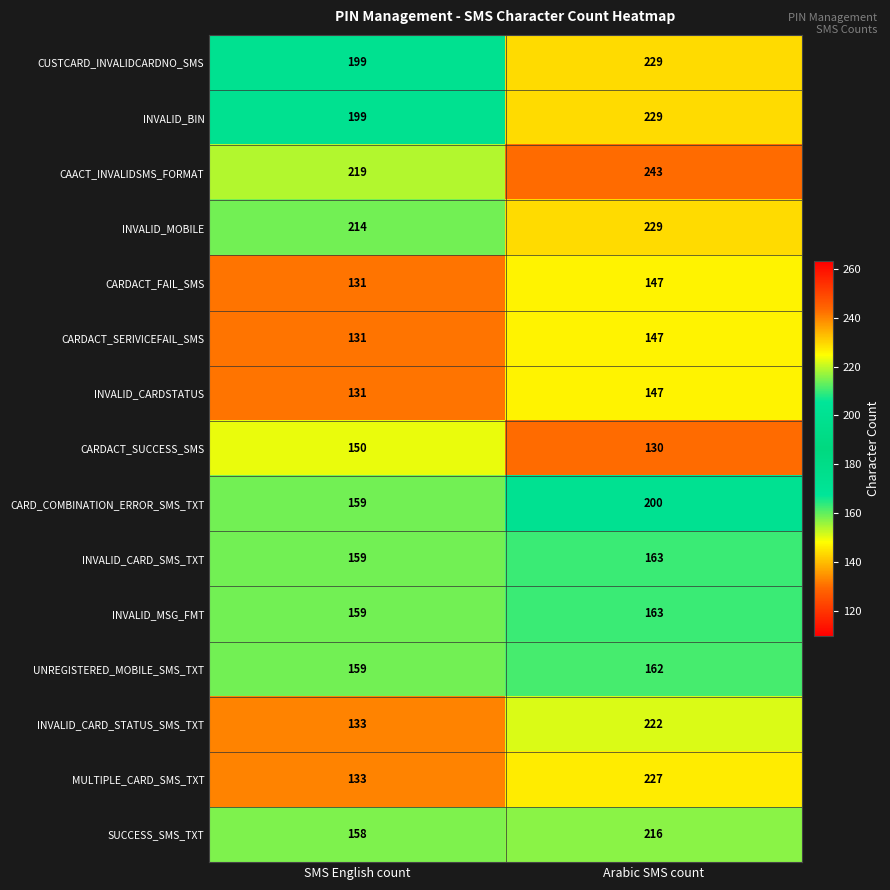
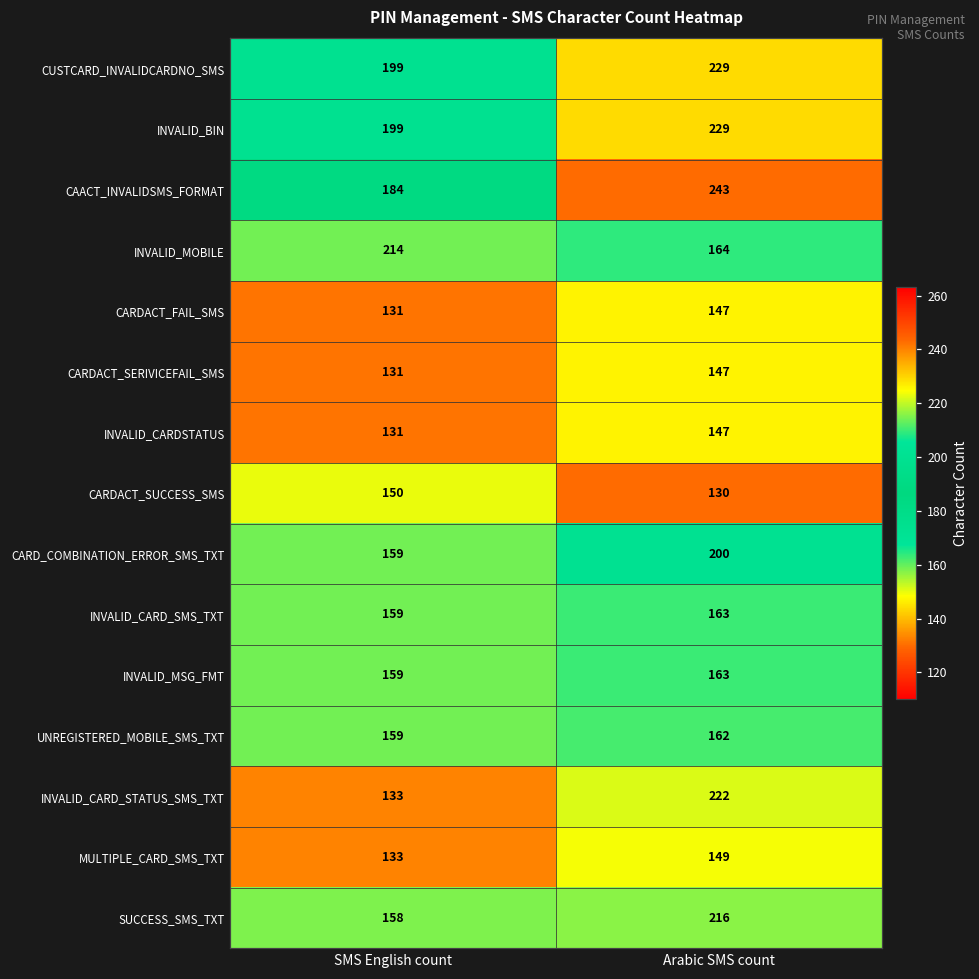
  {
    "CUSTCARD_INVALIDCARDNO_SMS": {
      "SMS English count": 199,
      "Arabic SMS count": 229
    },
    "INVALID_BIN": {
      "SMS English count": 199,
      "Arabic SMS count": 229
    },
    "CAACT_INVALIDSMS_FORMAT": {
-     "SMS English count": 219,
+     "SMS English count": 184,
      "Arabic SMS count": 243
    },
    "INVALID_MOBILE": {
      "SMS English count": 214,
-     "Arabic SMS count": 229
+     "Arabic SMS count": 164
    },
    "CARDACT_FAIL_SMS": {
      "SMS English count": 131,
      "Arabic SMS count": 147
    },
    "CARDACT_SERIVICEFAIL_SMS": {
      "SMS English count": 131,
      "Arabic SMS count": 147
    },
    "INVALID_CARDSTATUS": {
      "SMS English count": 131,
      "Arabic SMS count": 147
    },
    "CARDACT_SUCCESS_SMS": {
      "SMS English count": 150,
      "Arabic SMS count": 130
    },
    "CARD_COMBINATION_ERROR_SMS_TXT": {
      "SMS English count": 159,
      "Arabic SMS count": 200
    },
    "INVALID_CARD_SMS_TXT": {
      "SMS English count": 159,
      "Arabic SMS count": 163
    },
    "INVALID_MSG_FMT": {
      "SMS English count": 159,
      "Arabic SMS count": 163
    },
    "UNREGISTERED_MOBILE_SMS_TXT": {
      "SMS English count": 159,
      "Arabic SMS count": 162
    },
    "INVALID_CARD_STATUS_SMS_TXT": {
      "SMS English count": 133,
      "Arabic SMS count": 222
    },
    "MULTIPLE_CARD_SMS_TXT": {
      "SMS English count": 133,
-     "Arabic SMS count": 227
+     "Arabic SMS count": 149
    },
    "SUCCESS_SMS_TXT": {
      "SMS English count": 158,
      "Arabic SMS count": 216
    }
  }
